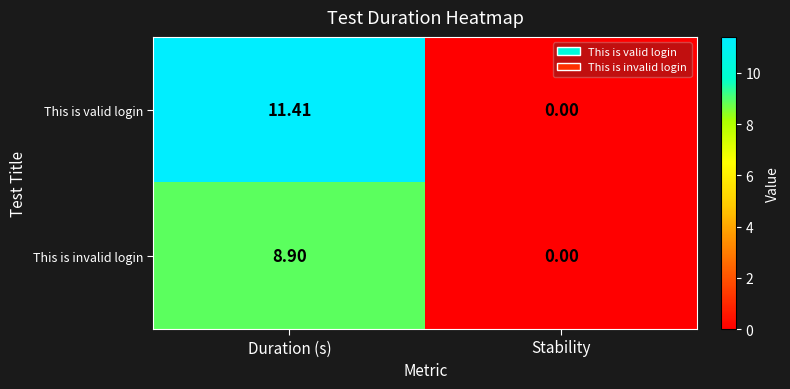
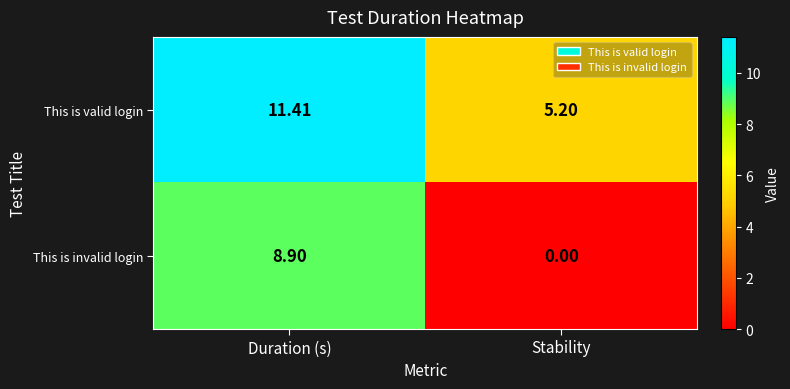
  {
    "This is valid login": {
      "Duration (s)": 11.41,
-     "Stability": 0.00
+     "Stability": 5.20
    },
    "This is invalid login": {
      "Duration (s)": 8.90,
      "Stability": 0.00
    }
  }
